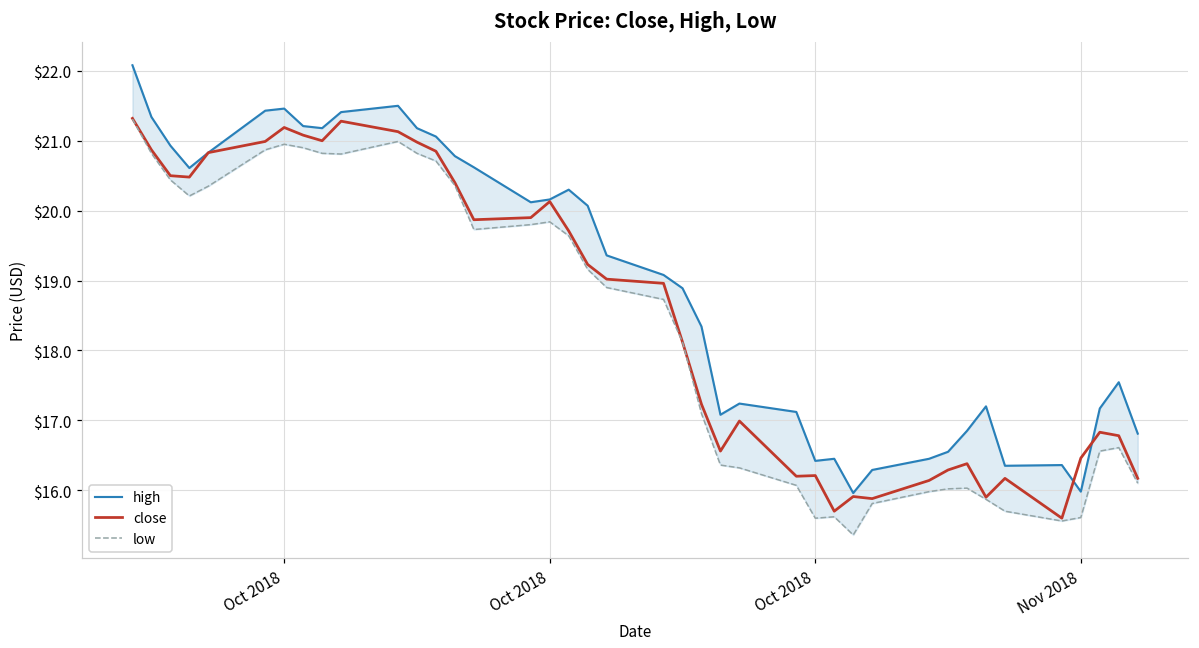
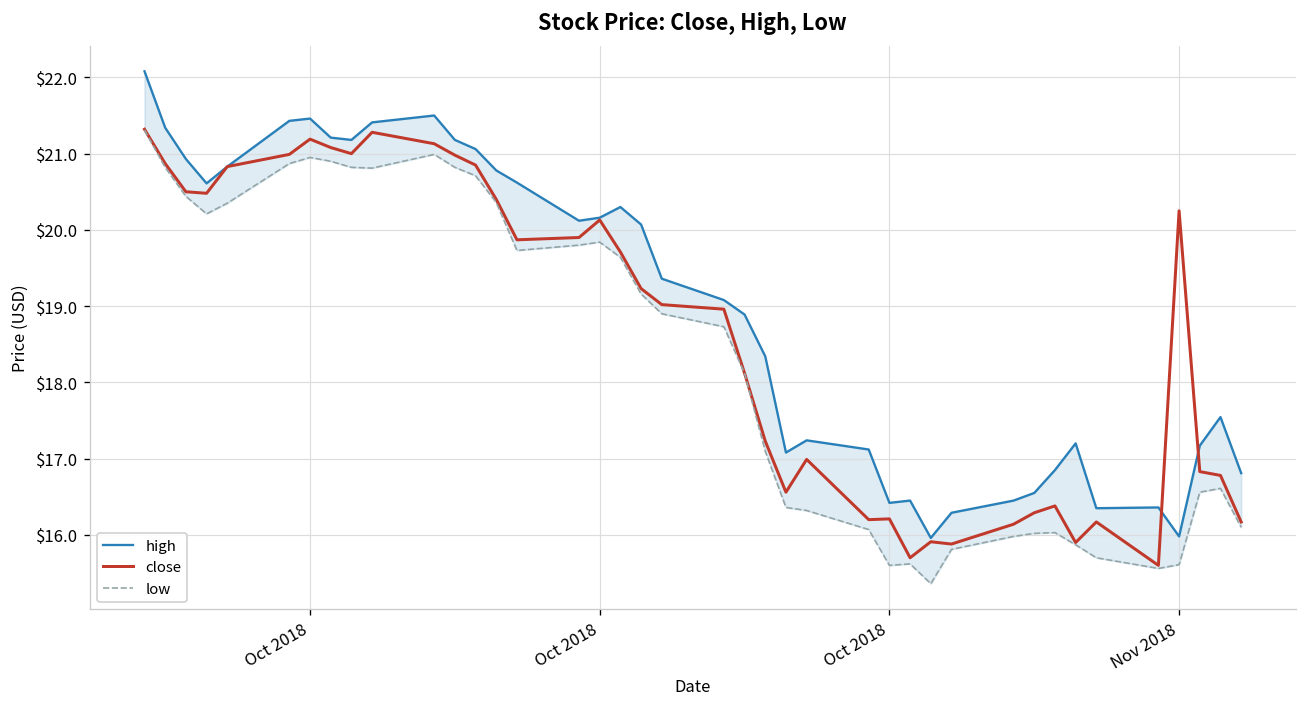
  {
    "high": {
      "Nov 2018": "$16.0"
    },
    "close": {
-     "Nov 2018": "$16.5"
+     "Nov 2018": "$20.3"
    },
    "low": {
      "Nov 2018": "$15.6"
    }
  }
